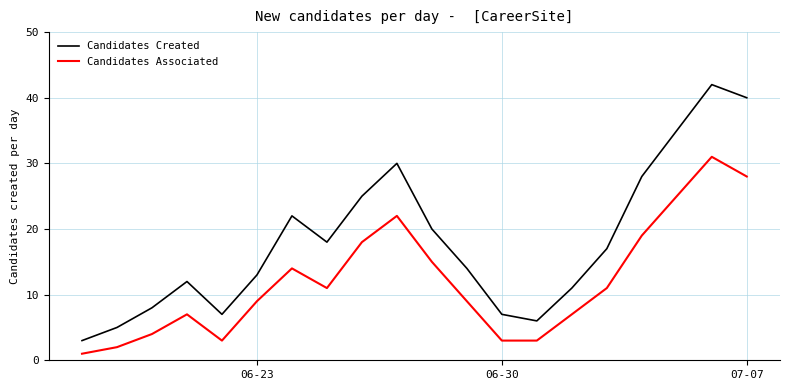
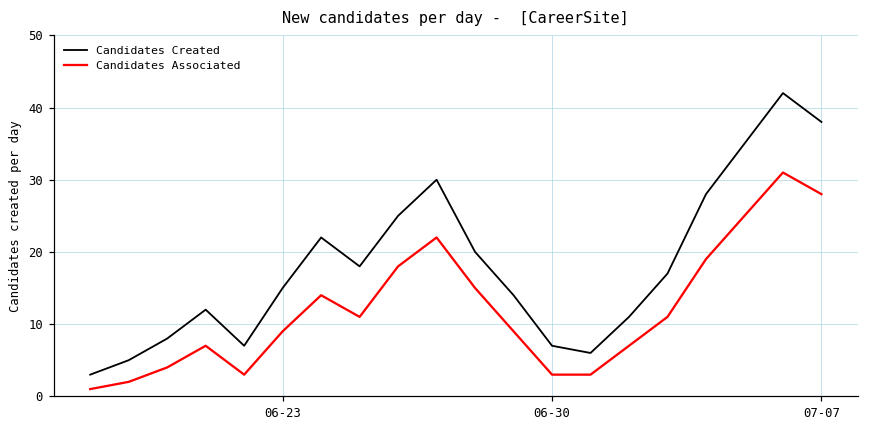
  {
    "Candidates Created": {
-     "06-23": 13,
+     "06-23": 15,
      "06-30": 7,
-     "07-07": 40
+     "07-07": 38
    },
    "Candidates Associated": {
      "06-23": 9,
      "06-30": 3,
      "07-07": 28
    }
  }
